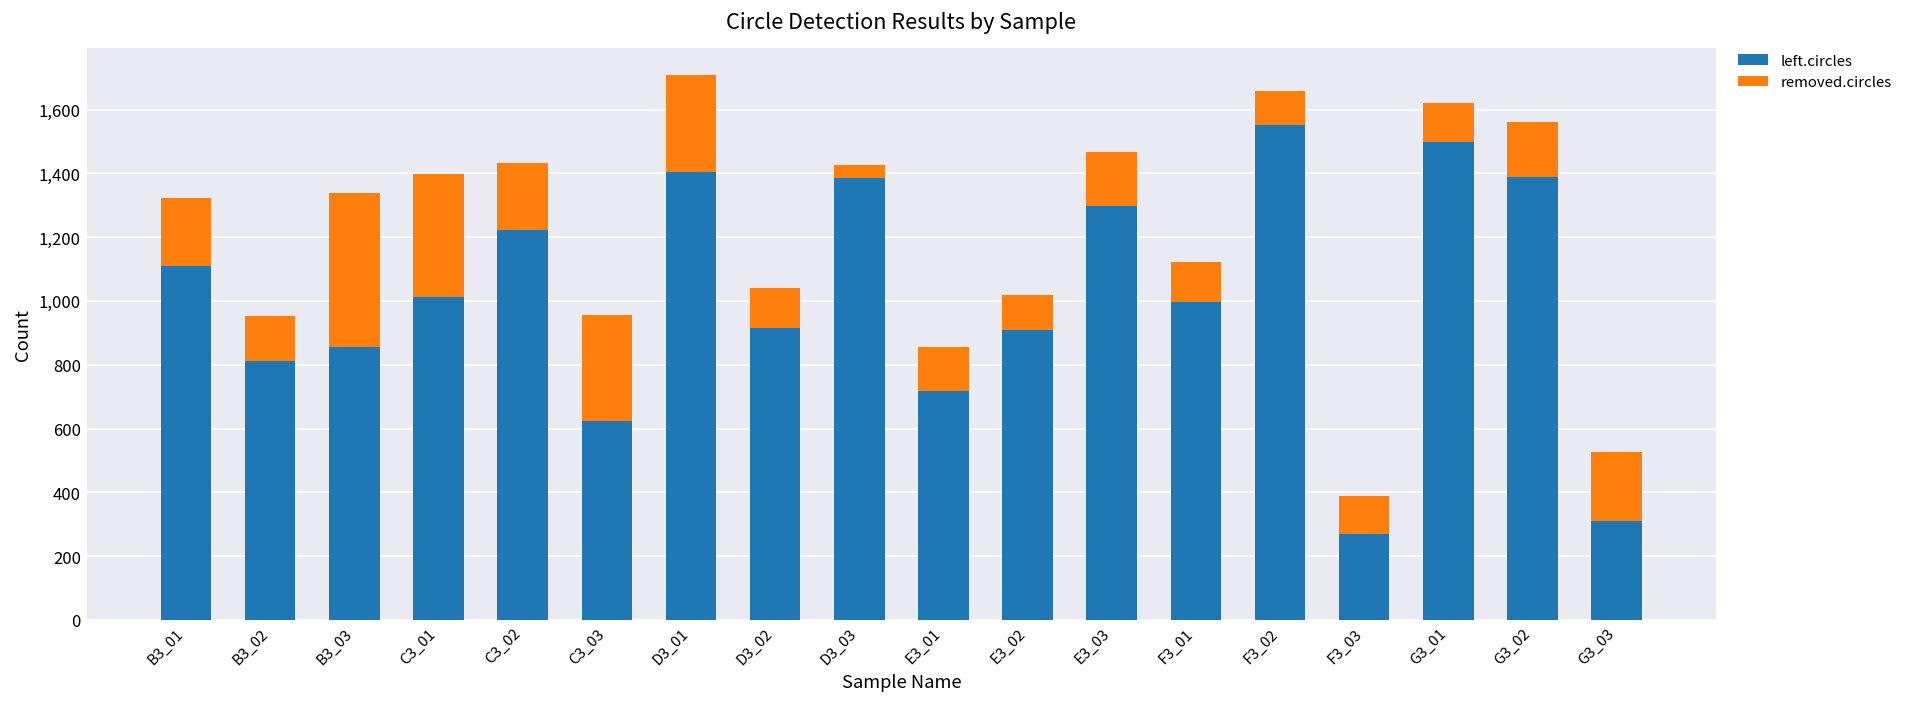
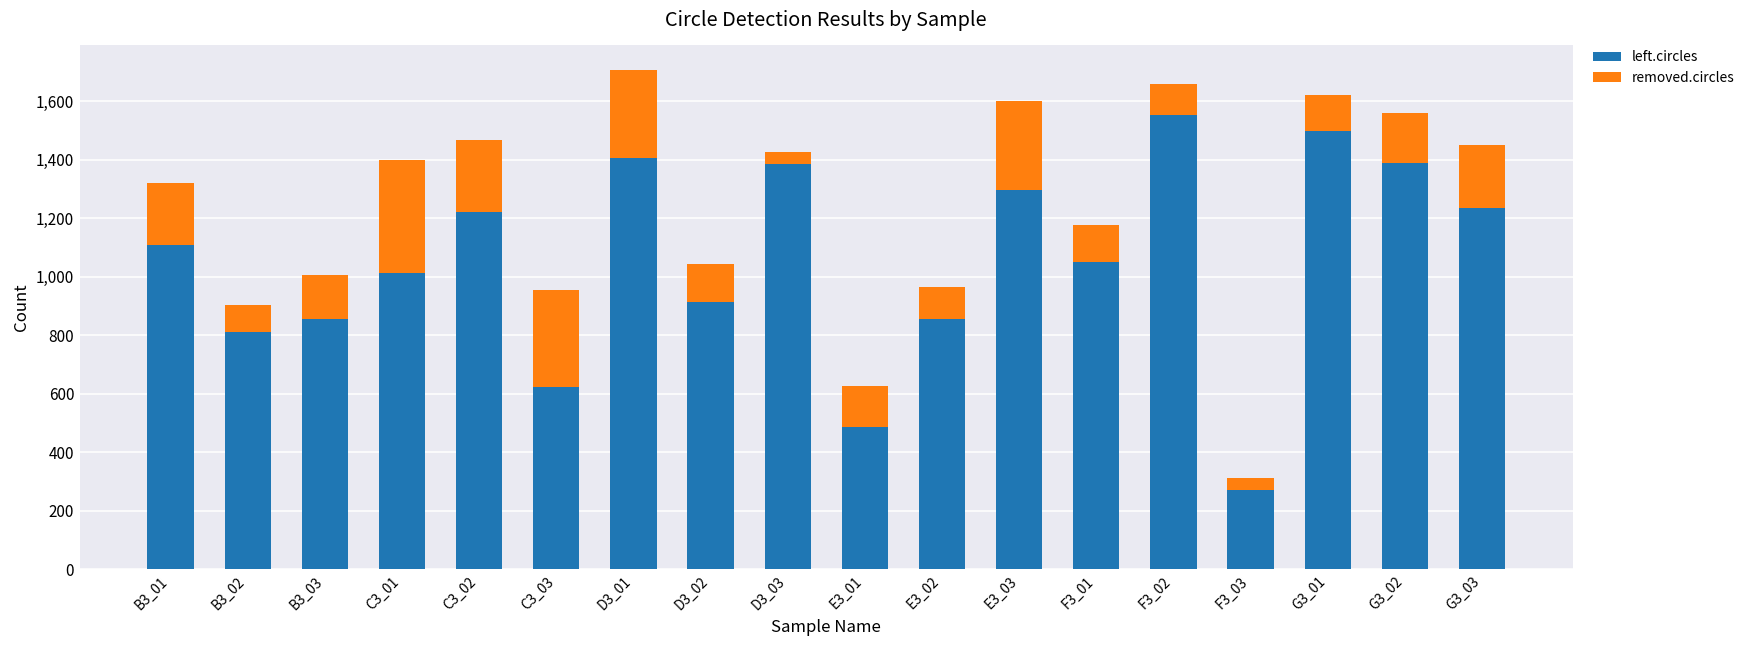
  {
    "left.circles": {
      "B3_01": "1,110",
      "B3_02": "810",
      "B3_03": "860",
      "C3_01": "1,010",
      "C3_02": "1,220",
      "C3_03": "620",
      "D3_01": "1,410",
      "D3_02": "910",
      "D3_03": "1,380",
-     "E3_01": "720",
-     "E3_02": "910",
+     "E3_01": "490",
+     "E3_02": "860",
      "E3_03": "1,300",
-     "F3_01": "1,000",
+     "F3_01": "1,050",
      "F3_02": "1,550",
      "F3_03": "270",
      "G3_01": "1,500",
      "G3_02": "1,390",
-     "G3_03": "310"
+     "G3_03": "1,240"
    },
    "removed.circles": {
      "B3_01": "210",
-     "B3_02": "140",
-     "B3_03": "480",
+     "B3_02": "90",
+     "B3_03": "150",
      "C3_01": "390",
-     "C3_02": "210",
+     "C3_02": "250",
      "C3_03": "330",
      "D3_01": "300",
      "D3_02": "130",
      "D3_03": "40",
      "E3_01": "140",
      "E3_02": "110",
-     "E3_03": "170",
+     "E3_03": "310",
      "F3_01": "130",
      "F3_02": "110",
-     "F3_03": "120",
+     "F3_03": "40",
      "G3_01": "120",
      "G3_02": "170",
      "G3_03": "220"
    }
  }
